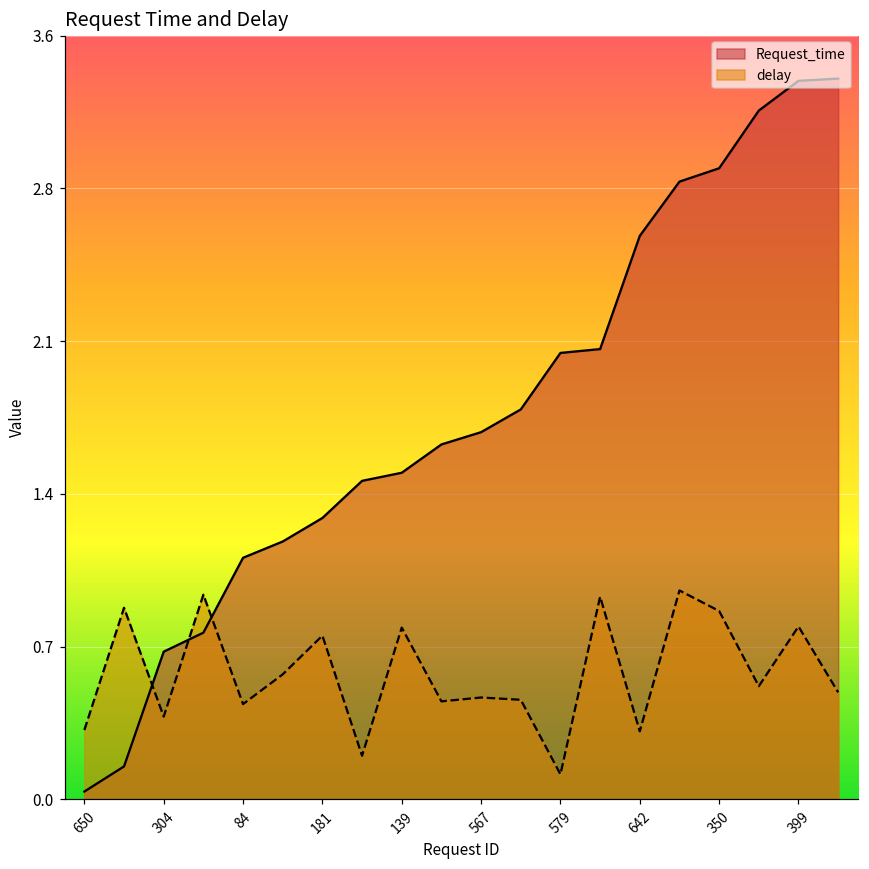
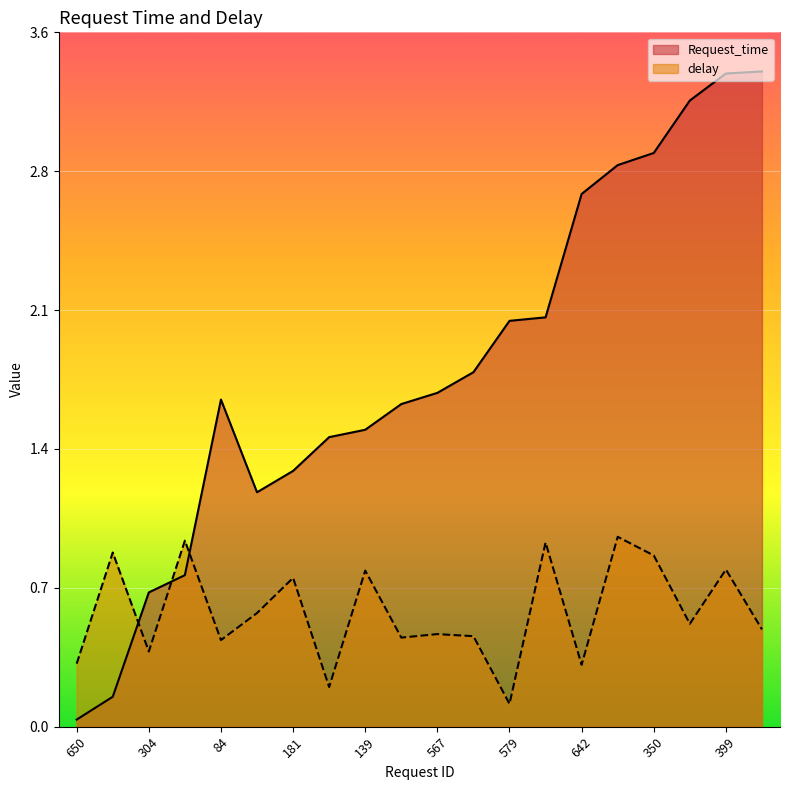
  {
    "Request_time": {
      "650": 0.04,
      "304": 0.69,
-     "84": 1.12,
+     "84": 1.67,
      "181": 1.31,
      "139": 1.52,
      "567": 1.71,
      "579": 2.07,
-     "642": 2.62,
+     "642": 2.72,
      "350": 2.93
    },
    "delay": {
      "650": 0.32,
      "304": 0.38,
      "84": 0.44,
      "181": 0.76,
      "139": 0.80,
      "567": 0.47,
      "579": 0.12,
      "642": 0.32,
      "350": 0.88,
      "399": 0.80
    }
  }
